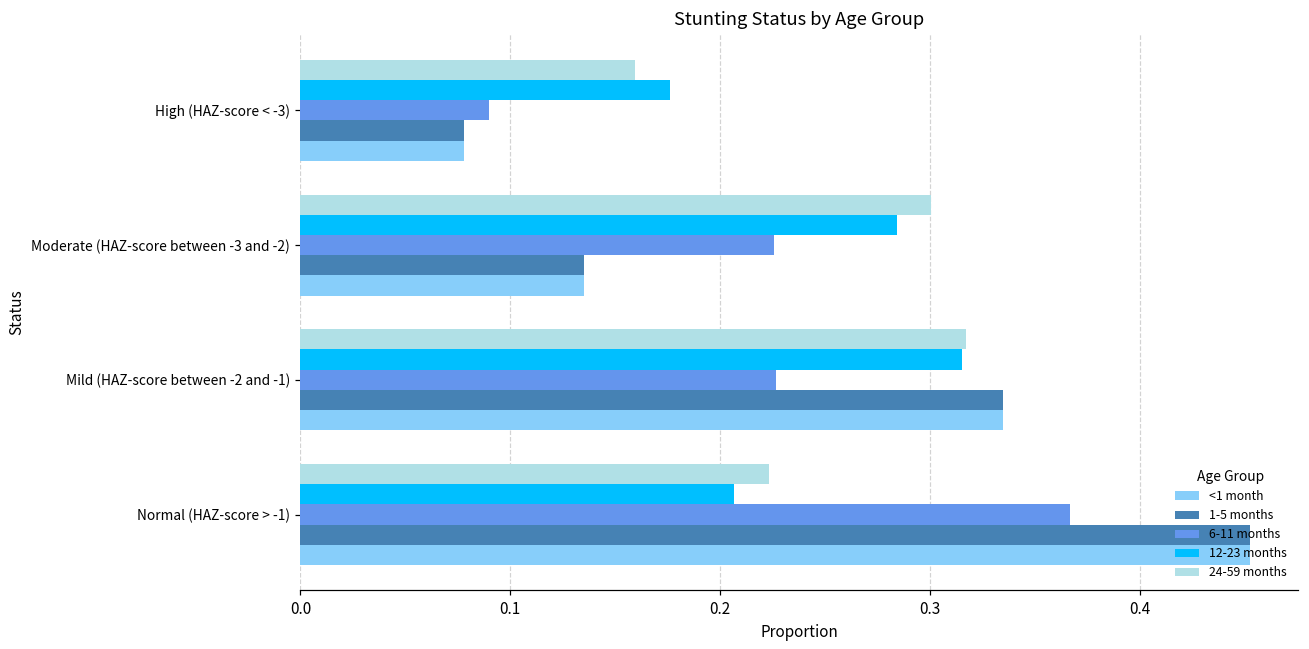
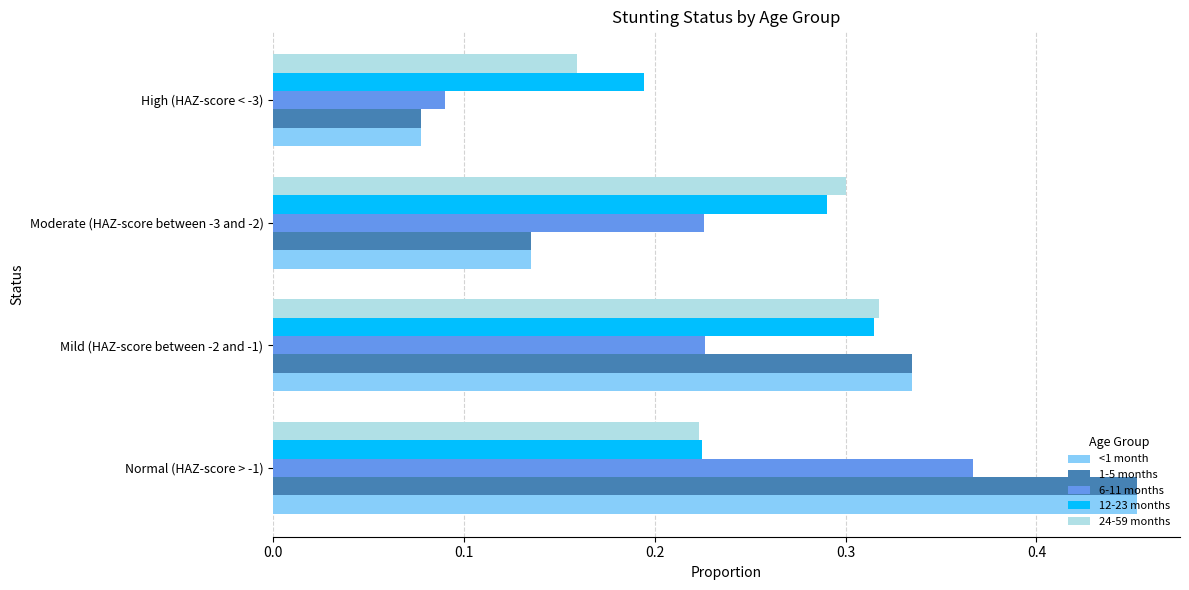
  {
    "1-5 months": {
      "High (HAZ-score < -3)": 0.078,
      "Moderate (HAZ-score between -3 and -2)": 0.135,
      "Mild (HAZ-score between -2 and -1)": 0.335,
      "Normal (HAZ-score > -1)": 0.453
    },
    "6-11 months": {
      "High (HAZ-score < -3)": 0.090,
      "Moderate (HAZ-score between -3 and -2)": 0.226,
      "Mild (HAZ-score between -2 and -1)": 0.227,
      "Normal (HAZ-score > -1)": 0.367
    },
    "12-23 months": {
-     "High (HAZ-score < -3)": 0.176,
-     "Moderate (HAZ-score between -3 and -2)": 0.284,
+     "High (HAZ-score < -3)": 0.195,
+     "Moderate (HAZ-score between -3 and -2)": 0.290,
      "Mild (HAZ-score between -2 and -1)": 0.315,
-     "Normal (HAZ-score > -1)": 0.207
+     "Normal (HAZ-score > -1)": 0.225
    }
  }
